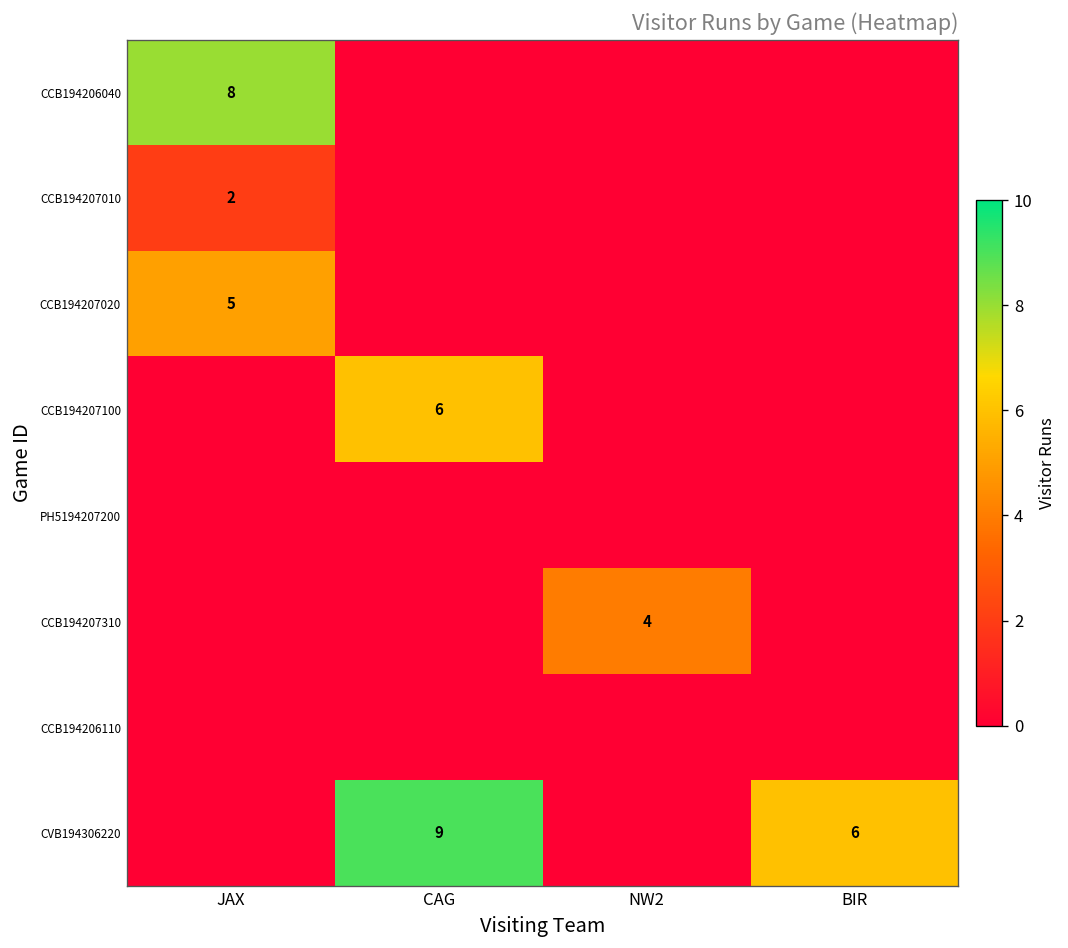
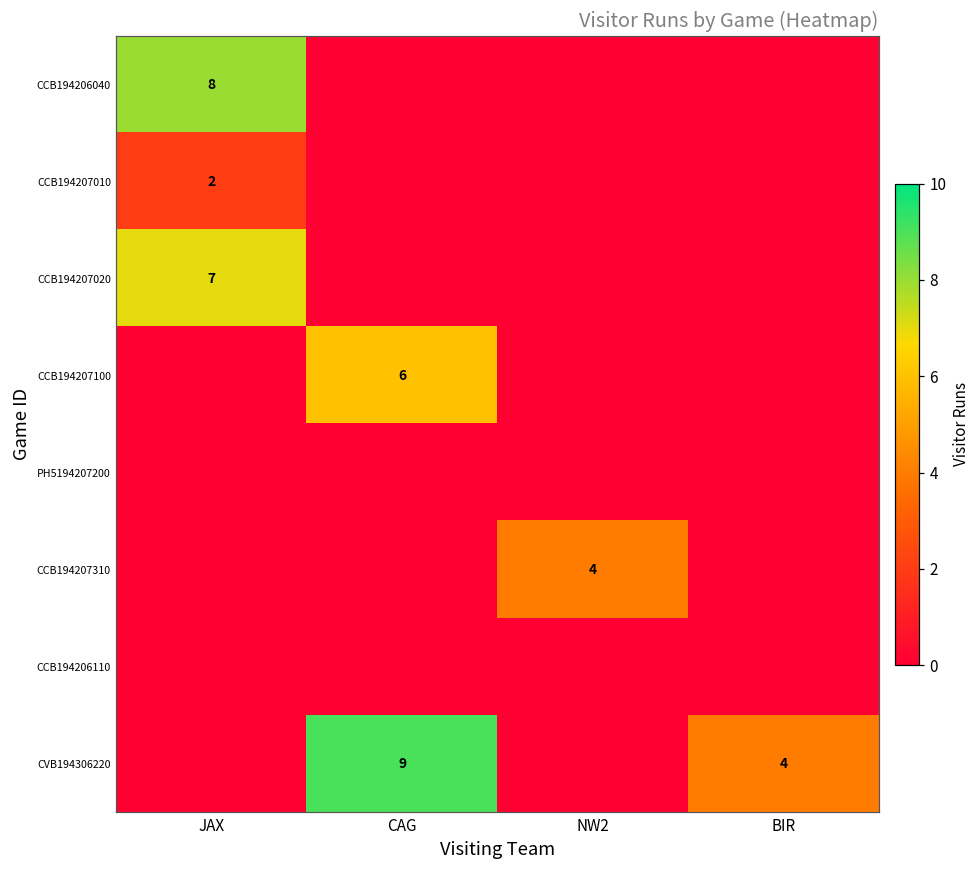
  {
    "CCB194206040": {
      "JAX": 8
    },
    "CCB194207010": {
      "JAX": 2
    },
    "CCB194207020": {
-     "JAX": 5
+     "JAX": 7
    },
    "CCB194207100": {
      "CAG": 6
    },
    "CCB194207310": {
      "NW2": 4
    },
    "CVB194306220": {
      "CAG": 9,
-     "BIR": 6
+     "BIR": 4
    }
  }
